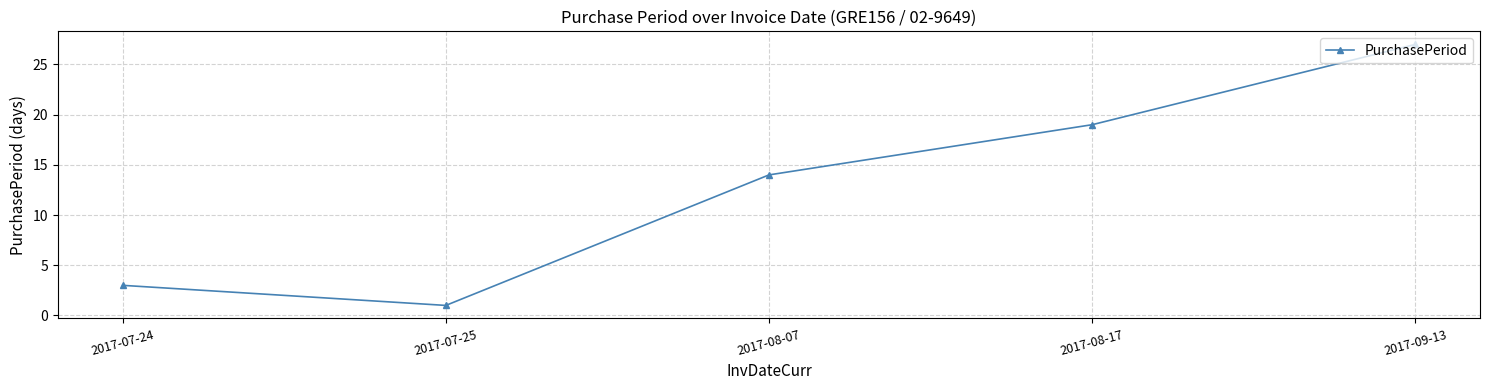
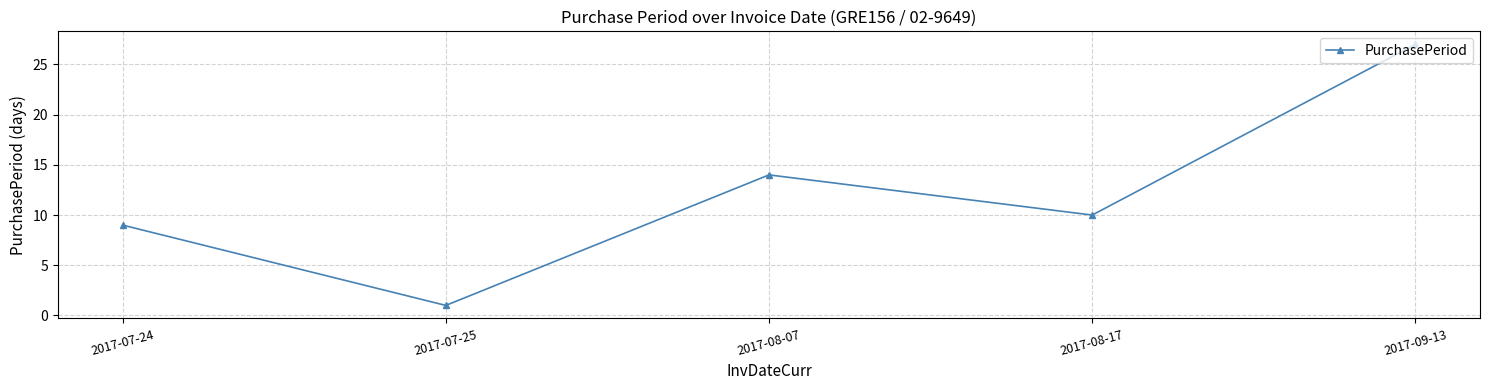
  {
-   "2017-07-24": 3,
+   "2017-07-24": 9,
    "2017-07-25": 1,
    "2017-08-07": 14,
-   "2017-08-17": 19
+   "2017-08-17": 10
  }
